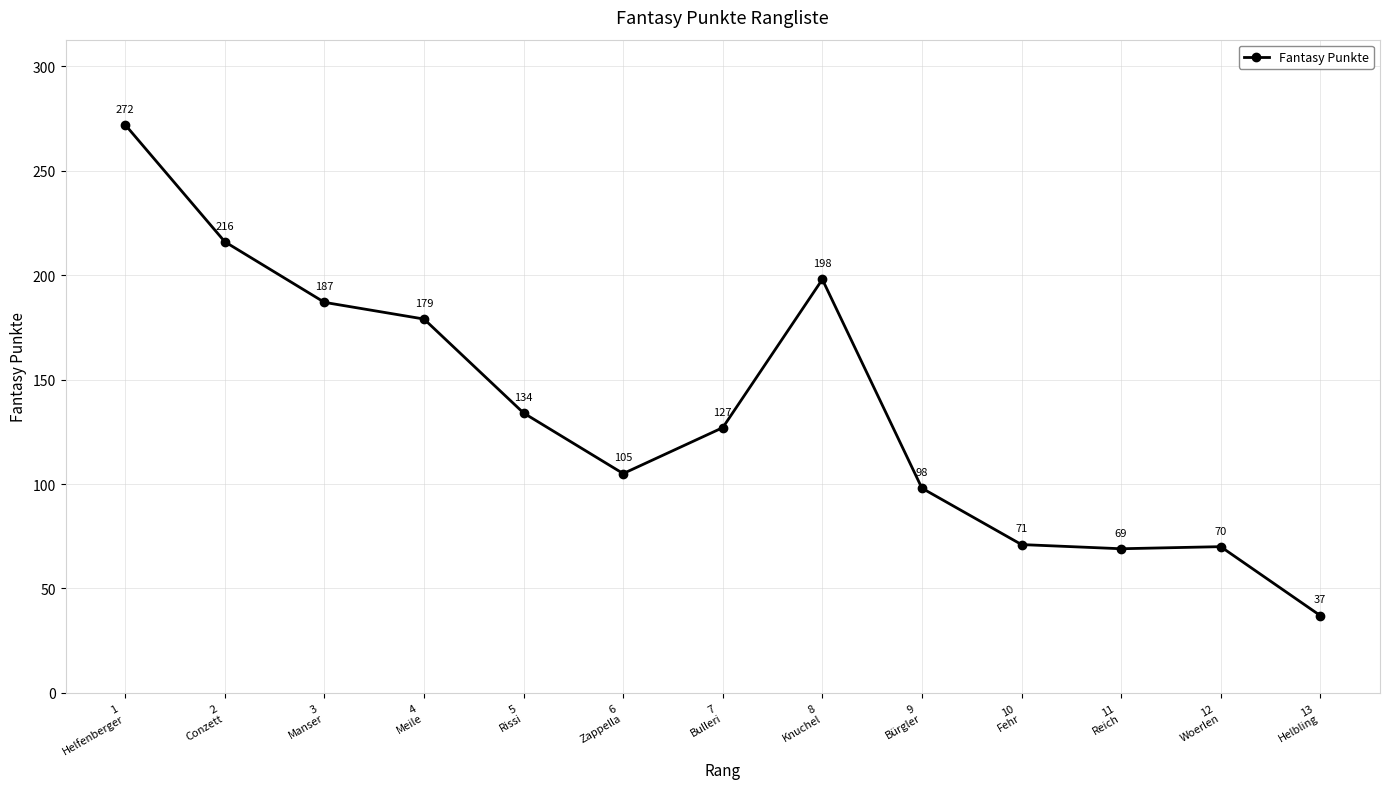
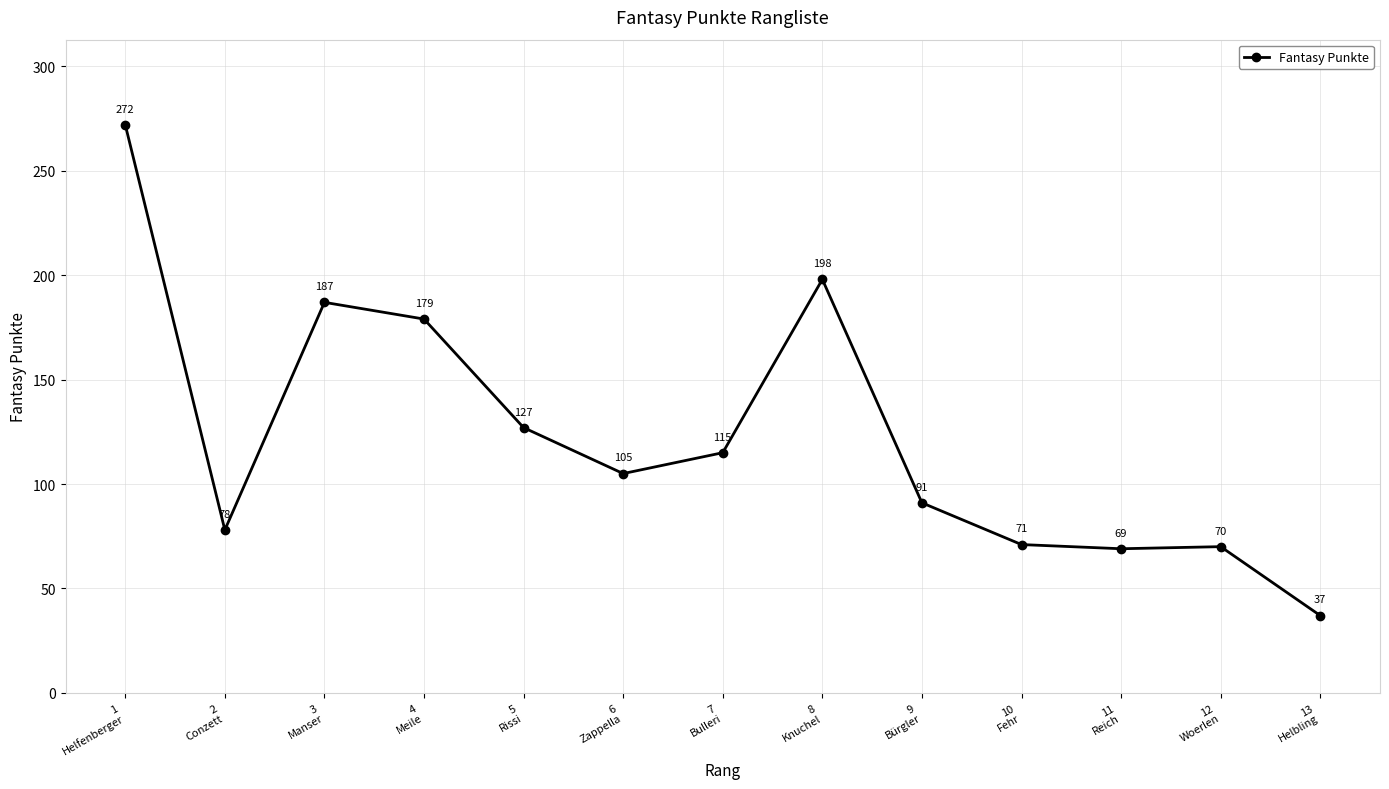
  {
    "1 Helfenberger": 272,
-   "2 Conzett": 216,
+   "2 Conzett": 78,
    "3 Manser": 187,
    "4 Meile": 179,
-   "5 Rissi": 134,
+   "5 Rissi": 127,
    "6 Zappella": 105,
-   "7 Bulleri": 127,
+   "7 Bulleri": 115,
    "8 Knuchel": 198,
-   "9 Bürgler": 98,
+   "9 Bürgler": 91,
    "10 Fehr": 71,
    "11 Reich": 69,
    "12 Woerlen": 70,
    "13 Helbling": 37
  }
